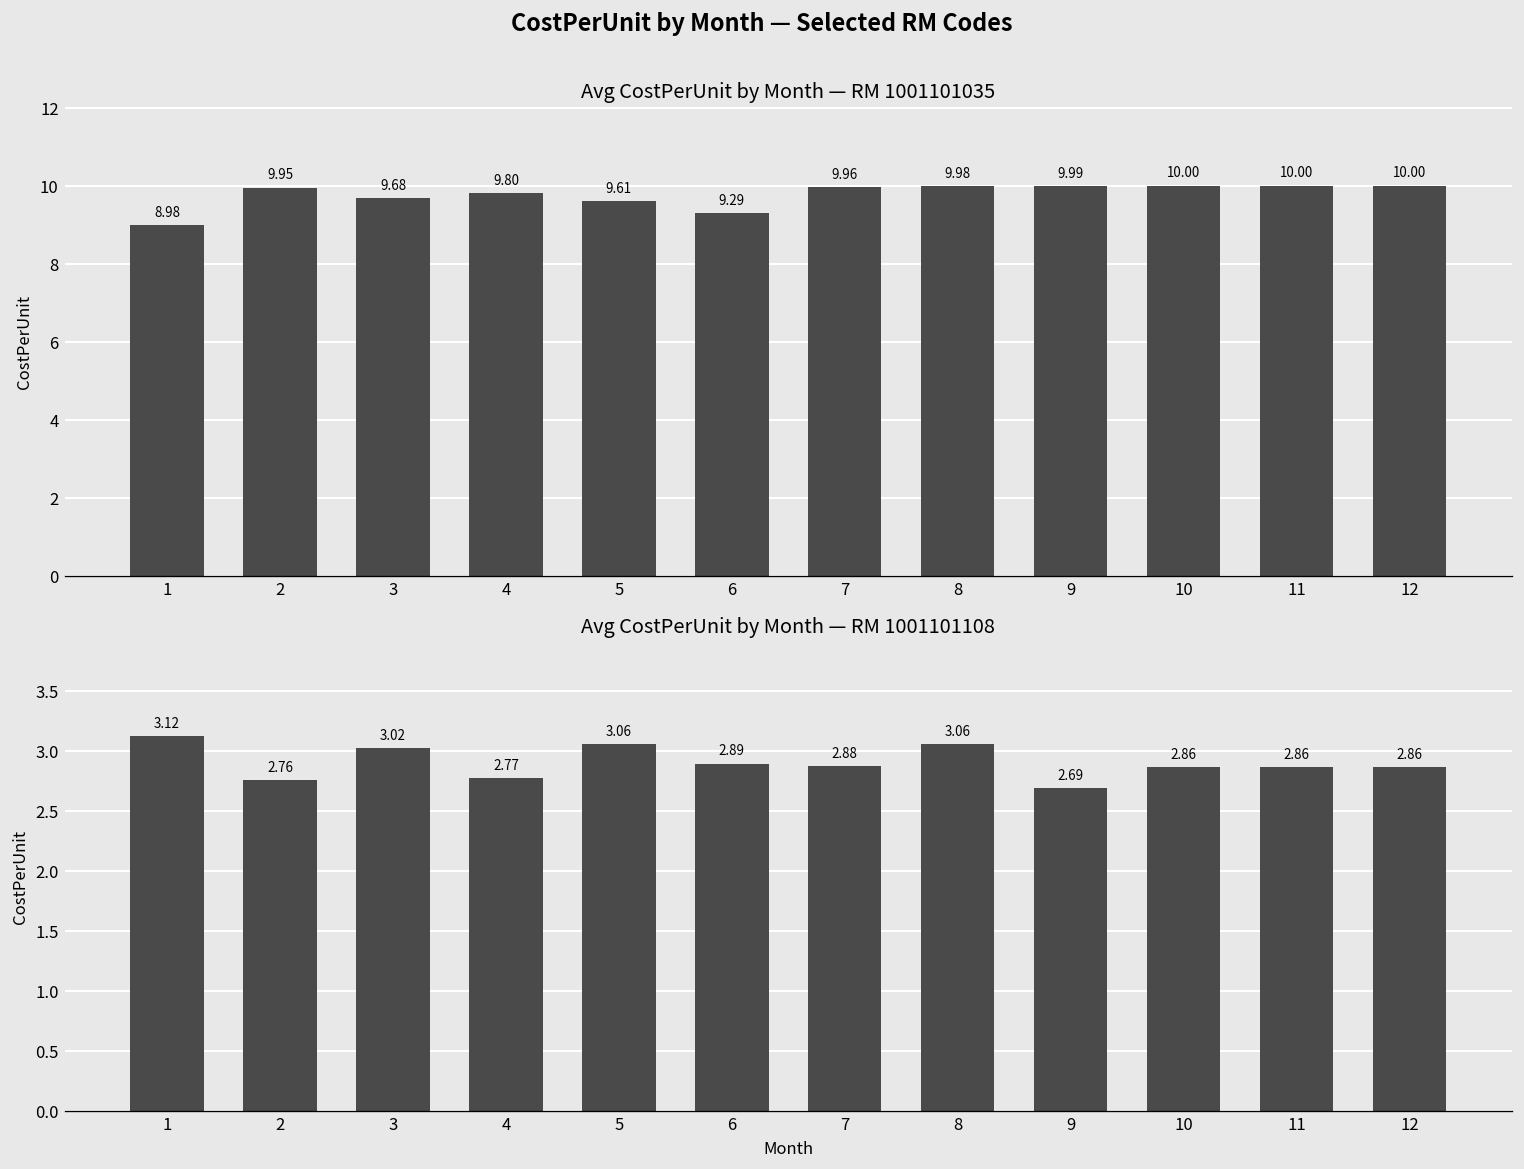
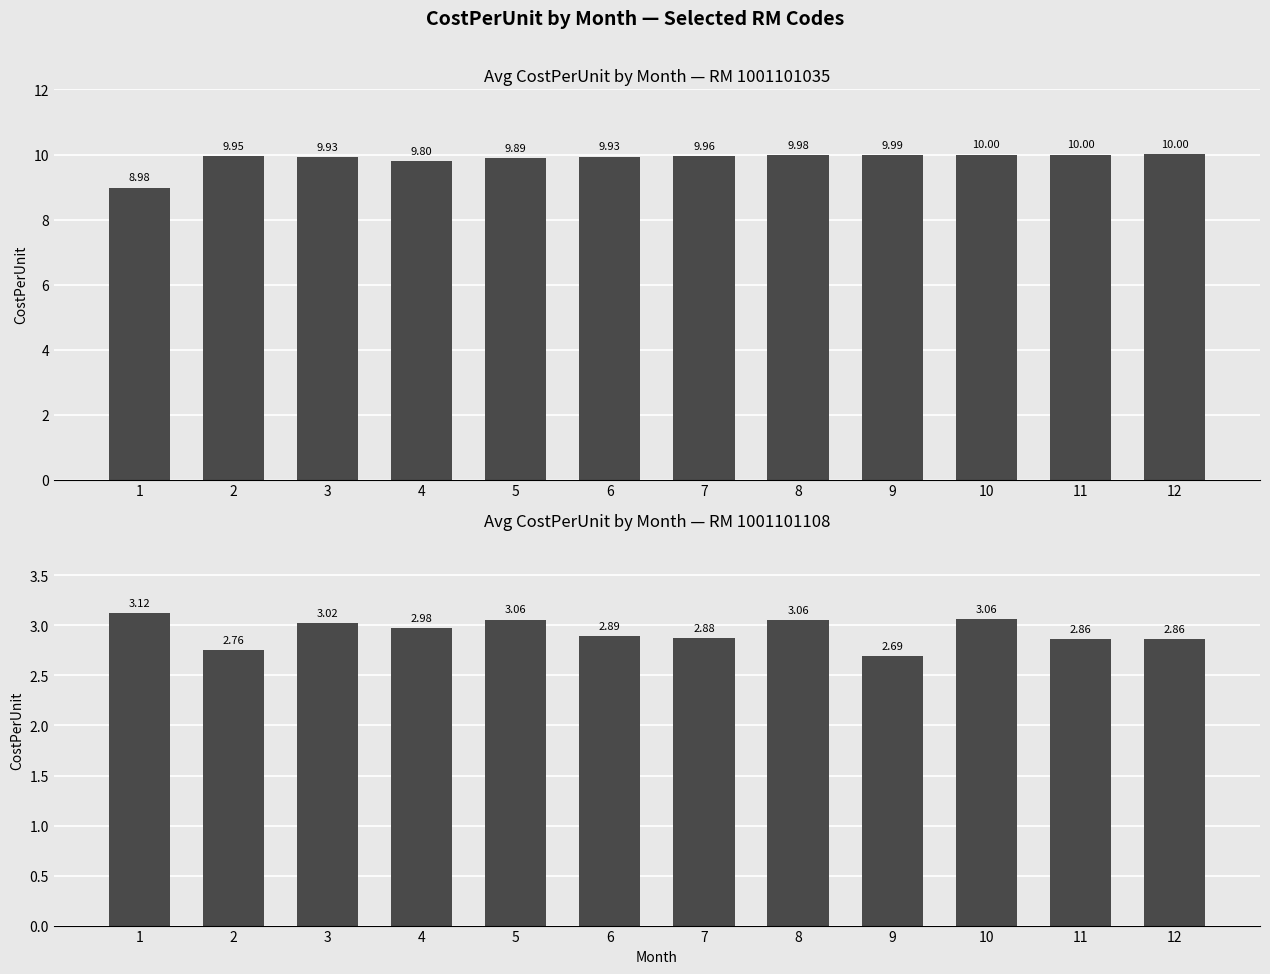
  {
    "Avg CostPerUnit by Month — RM 1001101035": {
      "1": 8.98,
      "2": 9.95,
-     "3": 9.68,
+     "3": 9.93,
      "4": 9.80,
-     "5": 9.61,
-     "6": 9.29,
+     "5": 9.89,
+     "6": 9.93,
      "7": 9.96,
      "8": 9.98,
      "9": 9.99,
      "10": 10.00,
      "11": 10.00,
      "12": 10.00
    },
    "Avg CostPerUnit by Month — RM 1001101108": {
      "1": 3.12,
      "2": 2.76,
      "3": 3.02,
-     "4": 2.77,
+     "4": 2.98,
      "5": 3.06,
      "6": 2.89,
      "7": 2.88,
      "8": 3.06,
      "9": 2.69,
-     "10": 2.86,
+     "10": 3.06,
      "11": 2.86,
      "12": 2.86
    }
  }
